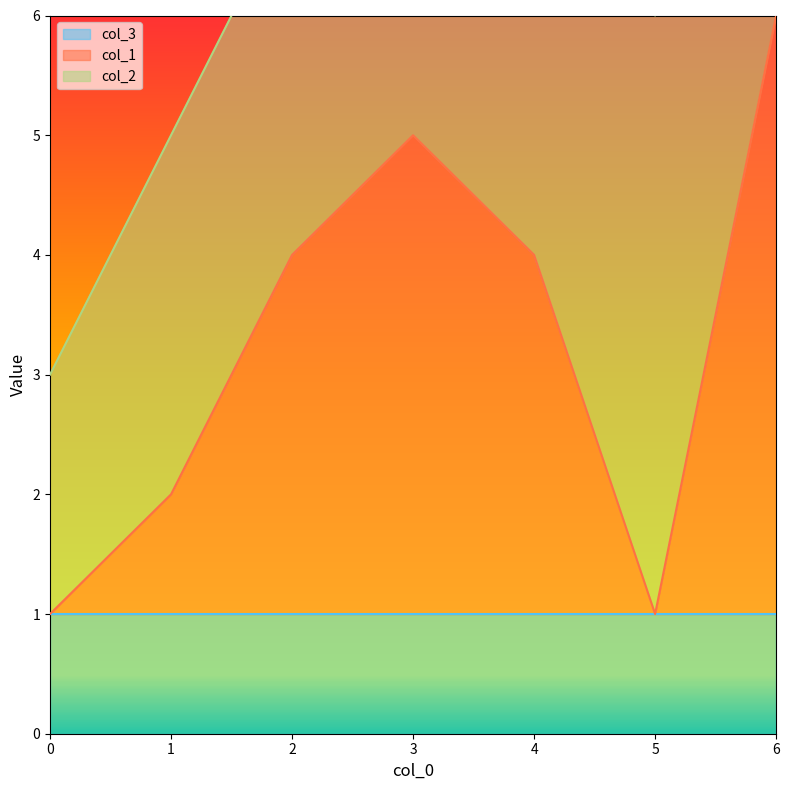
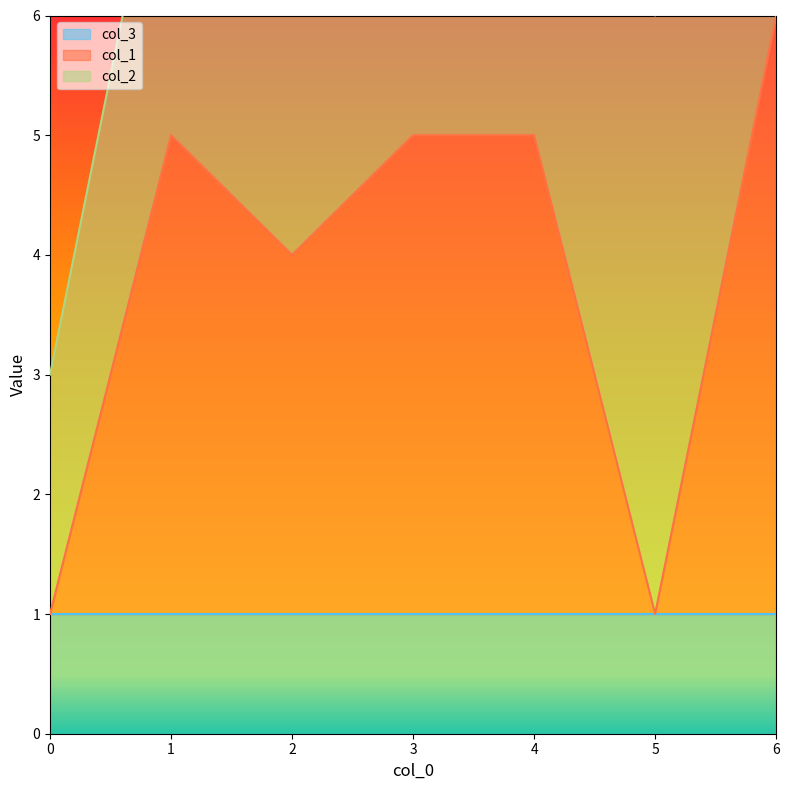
  {
    "col_3": {
      "1": 1.00,
      "2": 1.00,
      "3": 1.00,
      "4": 1.00,
      "6": 1.00
    },
    "col_1": {
-     "1": 2.00,
+     "1": 5.00,
      "2": 4.00,
      "3": 5.00,
-     "4": 4.00,
+     "4": 5.00,
      "6": 6.00
    },
    "col_2": {
      "0": 3.00,
      "5": 6.00
    }
  }
